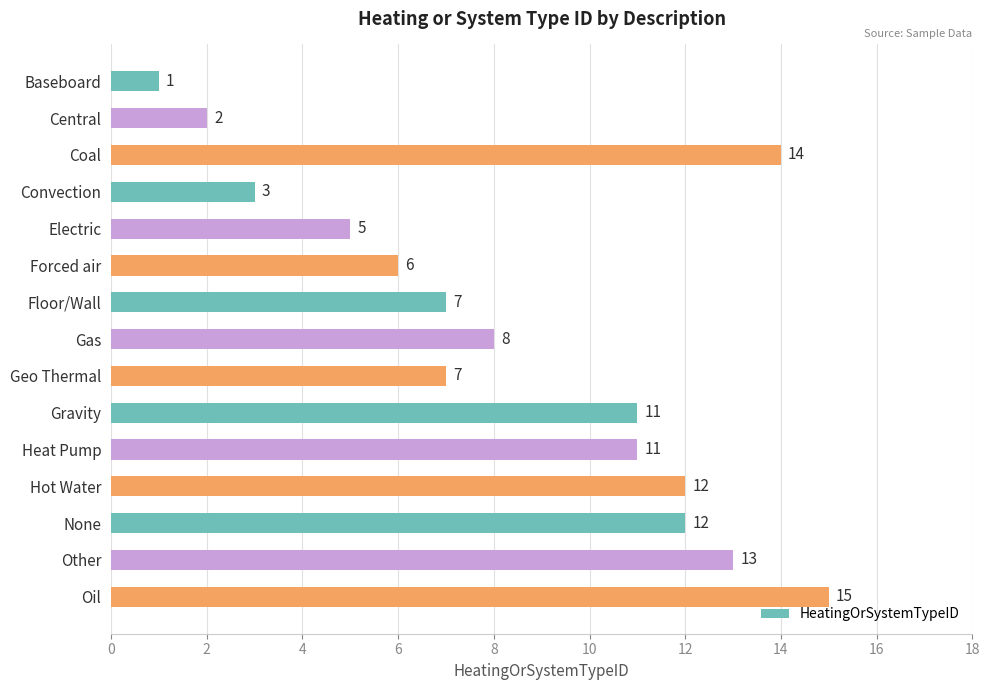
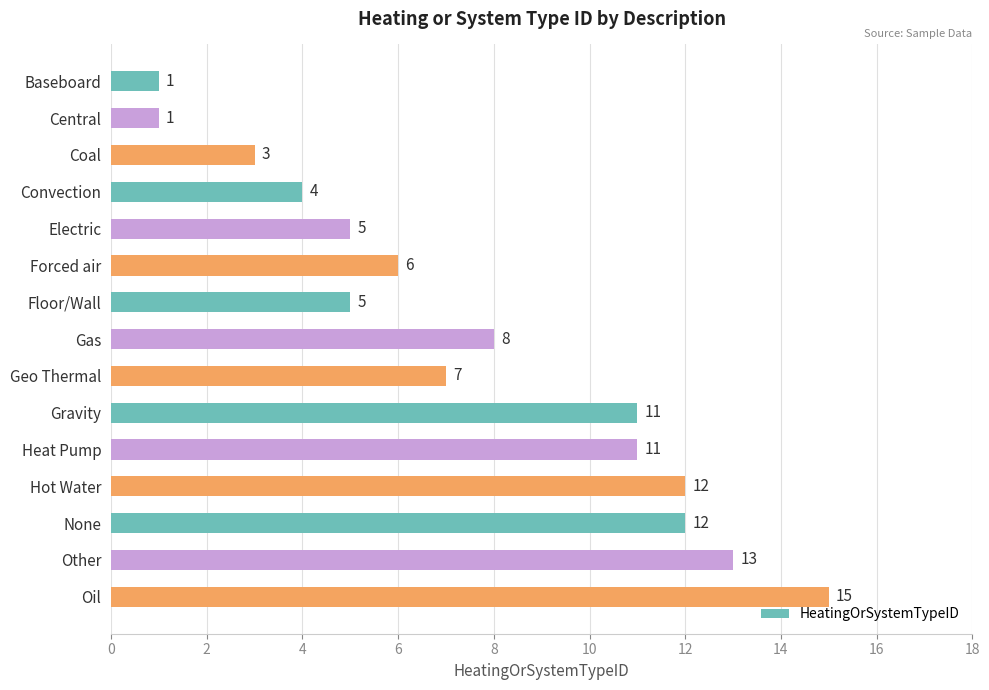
  {
    "Baseboard": 1,
-   "Central": 2,
-   "Coal": 14,
-   "Convection": 3,
+   "Central": 1,
+   "Coal": 3,
+   "Convection": 4,
    "Electric": 5,
    "Forced air": 6,
-   "Floor/Wall": 7,
+   "Floor/Wall": 5,
    "Gas": 8,
    "Geo Thermal": 7,
    "Gravity": 11,
    "Heat Pump": 11,
    "Hot Water": 12,
    "None": 12,
    "Other": 13,
    "Oil": 15
  }
